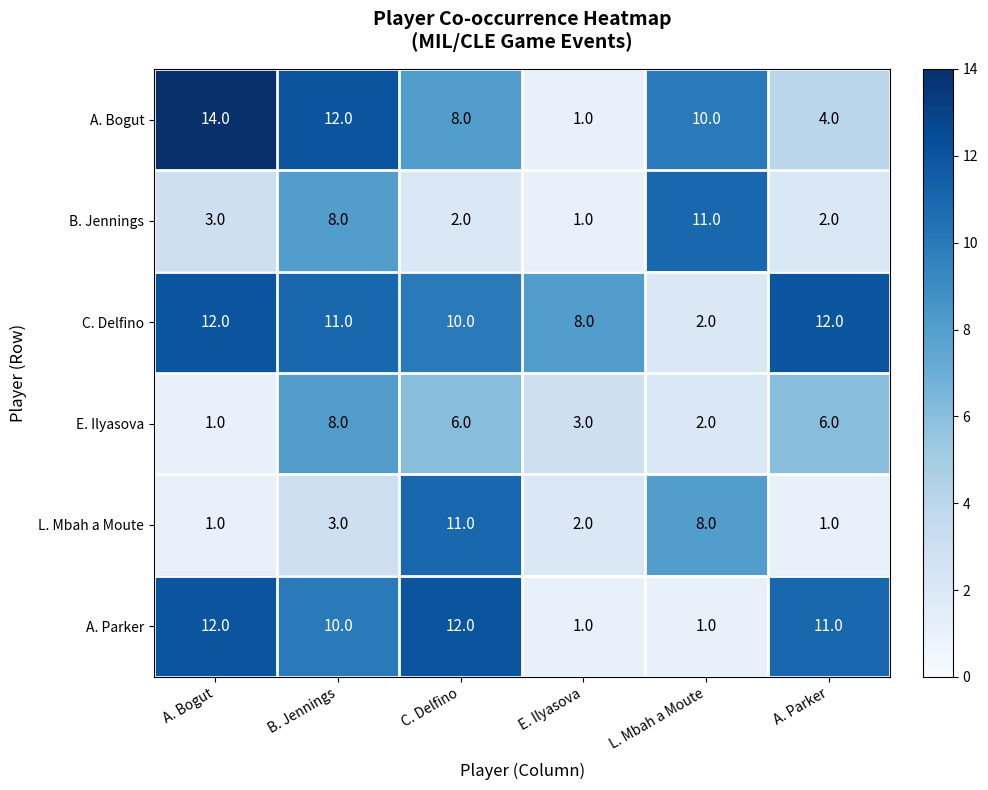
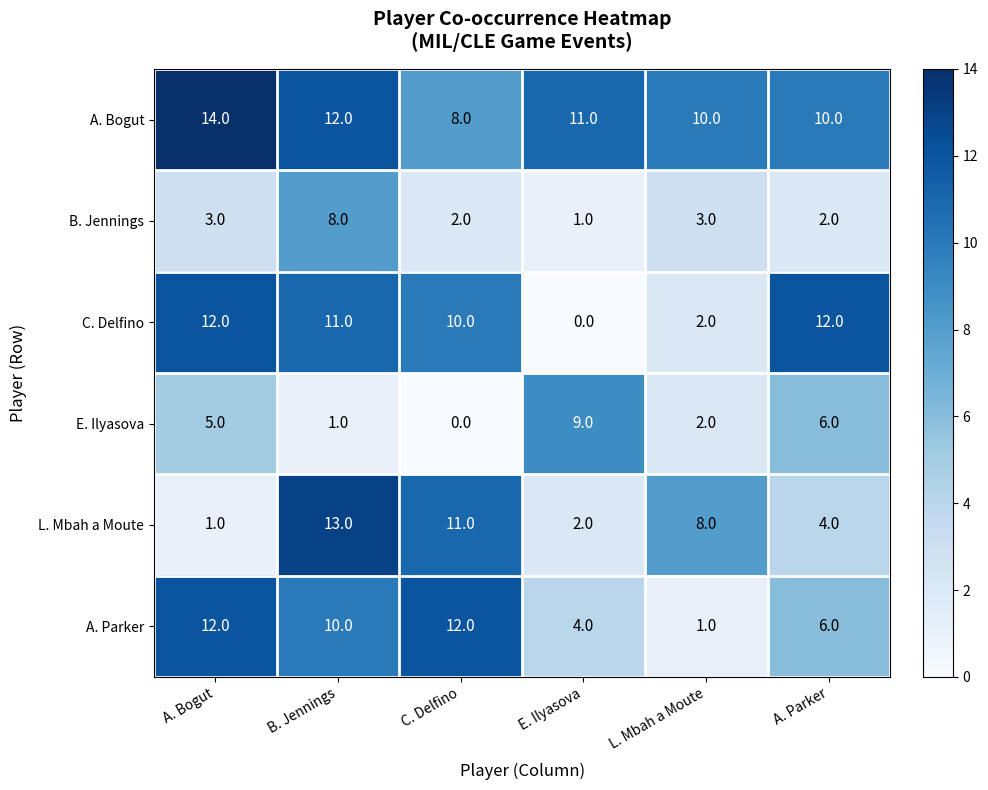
  {
    "A. Bogut": {
      "A. Bogut": 14.0,
      "B. Jennings": 12.0,
      "C. Delfino": 8.0,
-     "E. Ilyasova": 1.0,
+     "E. Ilyasova": 11.0,
      "L. Mbah a Moute": 10.0,
-     "A. Parker": 4.0
+     "A. Parker": 10.0
    },
    "B. Jennings": {
      "A. Bogut": 3.0,
      "B. Jennings": 8.0,
      "C. Delfino": 2.0,
      "E. Ilyasova": 1.0,
-     "L. Mbah a Moute": 11.0,
+     "L. Mbah a Moute": 3.0,
      "A. Parker": 2.0
    },
    "C. Delfino": {
      "A. Bogut": 12.0,
      "B. Jennings": 11.0,
      "C. Delfino": 10.0,
-     "E. Ilyasova": 8.0,
+     "E. Ilyasova": 0.0,
      "L. Mbah a Moute": 2.0,
      "A. Parker": 12.0
    },
    "E. Ilyasova": {
-     "A. Bogut": 1.0,
-     "B. Jennings": 8.0,
-     "C. Delfino": 6.0,
-     "E. Ilyasova": 3.0,
+     "A. Bogut": 5.0,
+     "B. Jennings": 1.0,
+     "C. Delfino": 0.0,
+     "E. Ilyasova": 9.0,
      "L. Mbah a Moute": 2.0,
      "A. Parker": 6.0
    },
    "L. Mbah a Moute": {
      "A. Bogut": 1.0,
-     "B. Jennings": 3.0,
+     "B. Jennings": 13.0,
      "C. Delfino": 11.0,
      "E. Ilyasova": 2.0,
      "L. Mbah a Moute": 8.0,
-     "A. Parker": 1.0
+     "A. Parker": 4.0
    },
    "A. Parker": {
      "A. Bogut": 12.0,
      "B. Jennings": 10.0,
      "C. Delfino": 12.0,
-     "E. Ilyasova": 1.0,
+     "E. Ilyasova": 4.0,
      "L. Mbah a Moute": 1.0,
-     "A. Parker": 11.0
+     "A. Parker": 6.0
    }
  }
